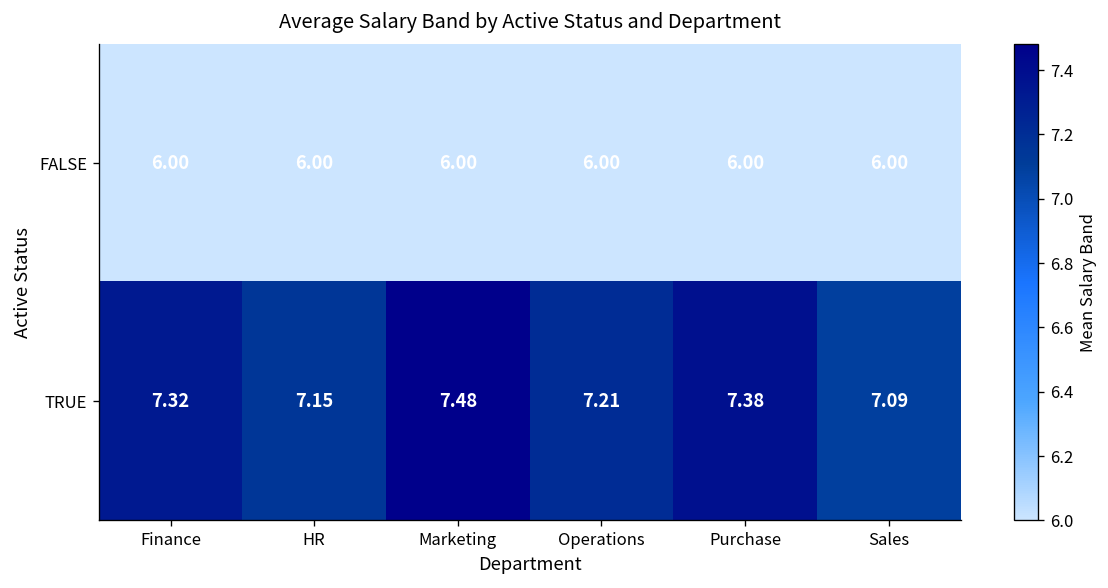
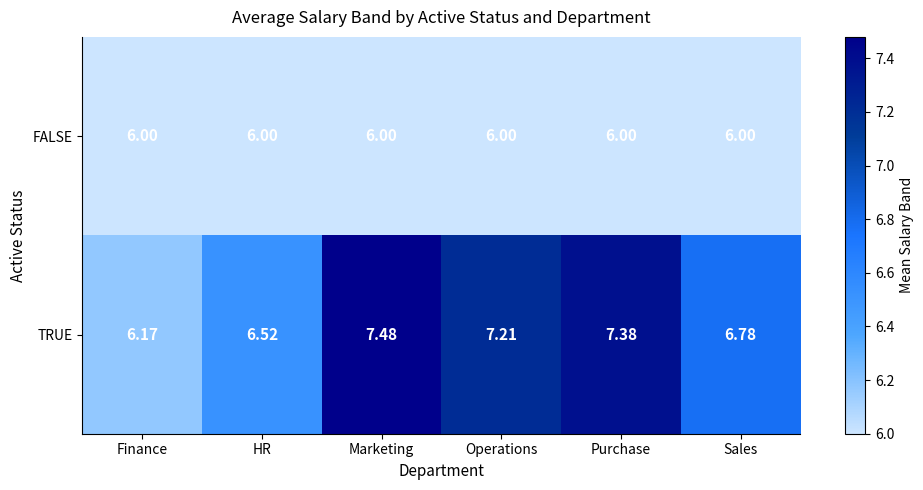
  {
    "FALSE": {
      "Finance": 6.00,
      "HR": 6.00,
      "Marketing": 6.00,
      "Operations": 6.00,
      "Purchase": 6.00,
      "Sales": 6.00
    },
    "TRUE": {
-     "Finance": 7.32,
-     "HR": 7.15,
+     "Finance": 6.17,
+     "HR": 6.52,
      "Marketing": 7.48,
      "Operations": 7.21,
      "Purchase": 7.38,
-     "Sales": 7.09
+     "Sales": 6.78
    }
  }
